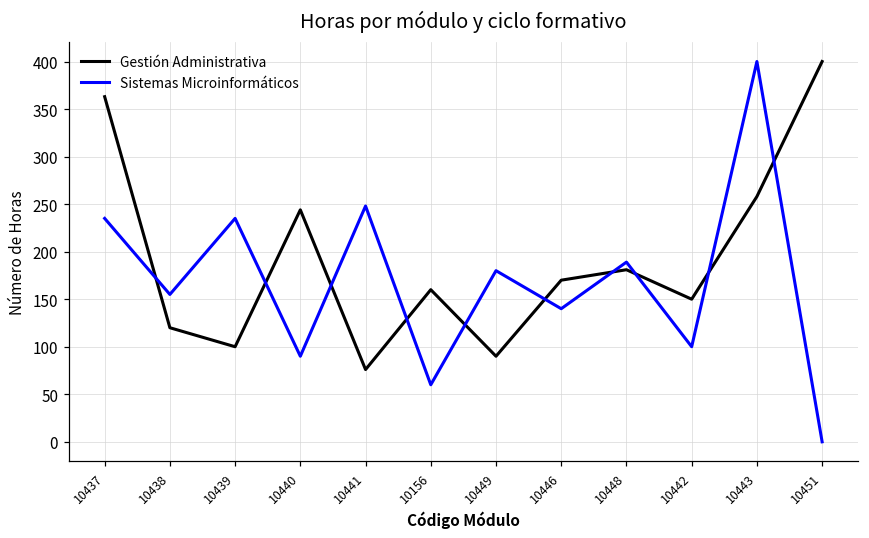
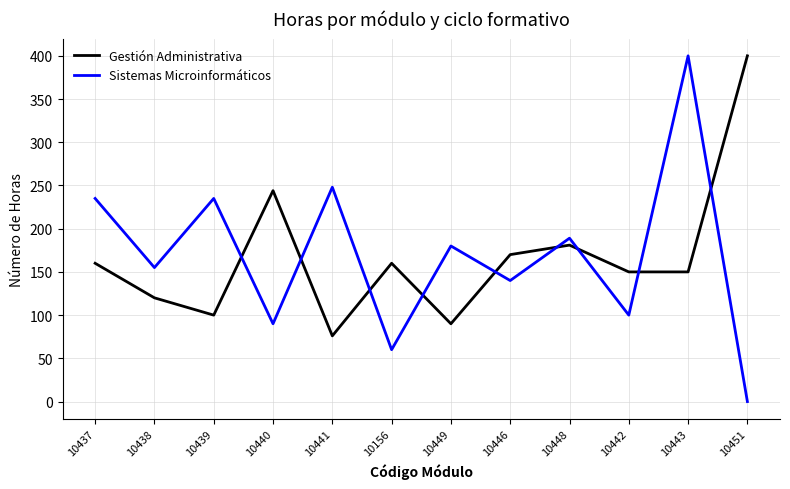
  {
    "Gestión Administrativa": {
-     "10437": 360,
+     "10437": 160,
      "10438": 120,
      "10439": 100,
      "10440": 240,
      "10441": 80,
      "10156": 160,
      "10449": 90,
      "10446": 170,
      "10448": 180,
      "10442": 150,
-     "10443": 260,
+     "10443": 150,
      "10451": 400
    },
    "Sistemas Microinformáticos": {
      "10437": 240,
      "10438": 160,
      "10439": 240,
      "10440": 90,
      "10441": 250,
      "10156": 60,
      "10449": 180,
      "10446": 140,
      "10448": 190,
      "10442": 100,
      "10443": 400,
      "10451": 0
    }
  }
